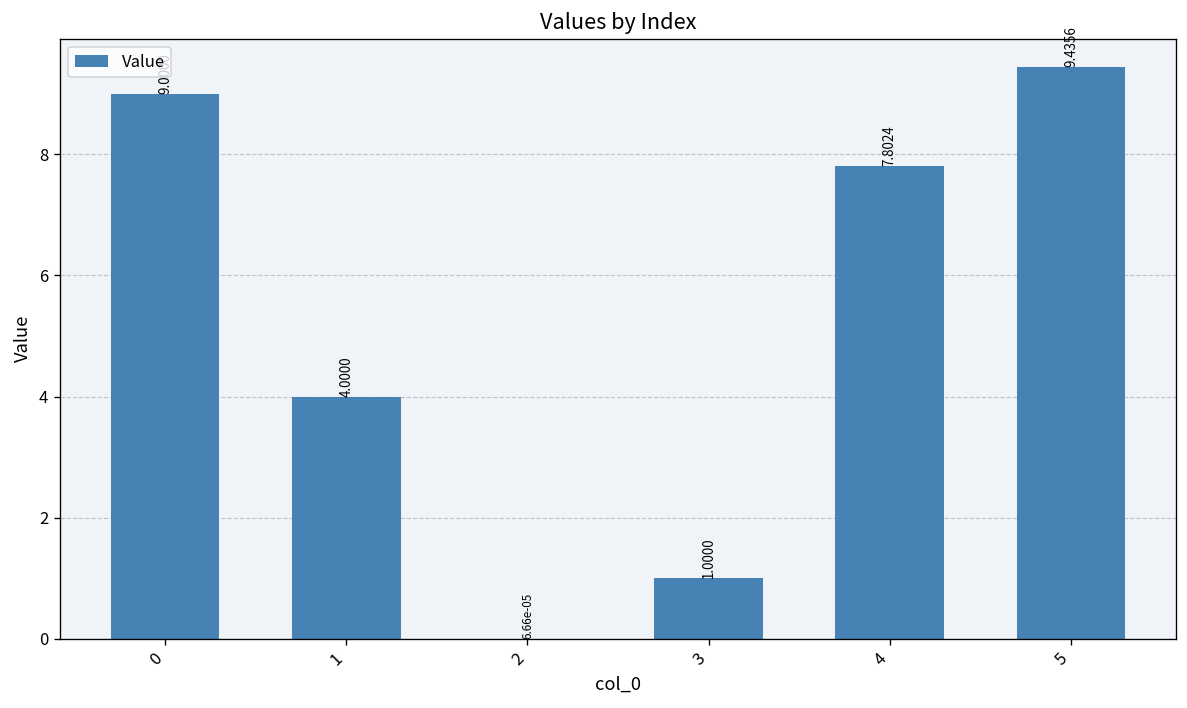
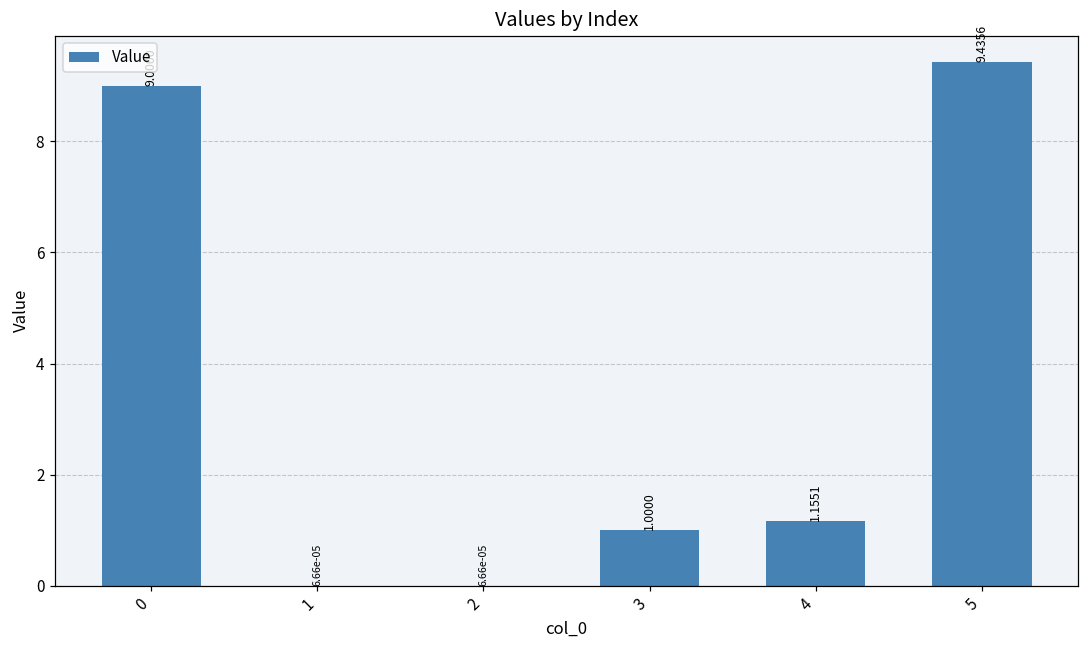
  {
-   "1": "4.0000",
+   "1": "6.66e-05",
    "2": "6.66e-05",
    "3": "1.0000",
-   "4": "7.8024",
+   "4": "1.1551",
    "5": "9.4356"
  }
